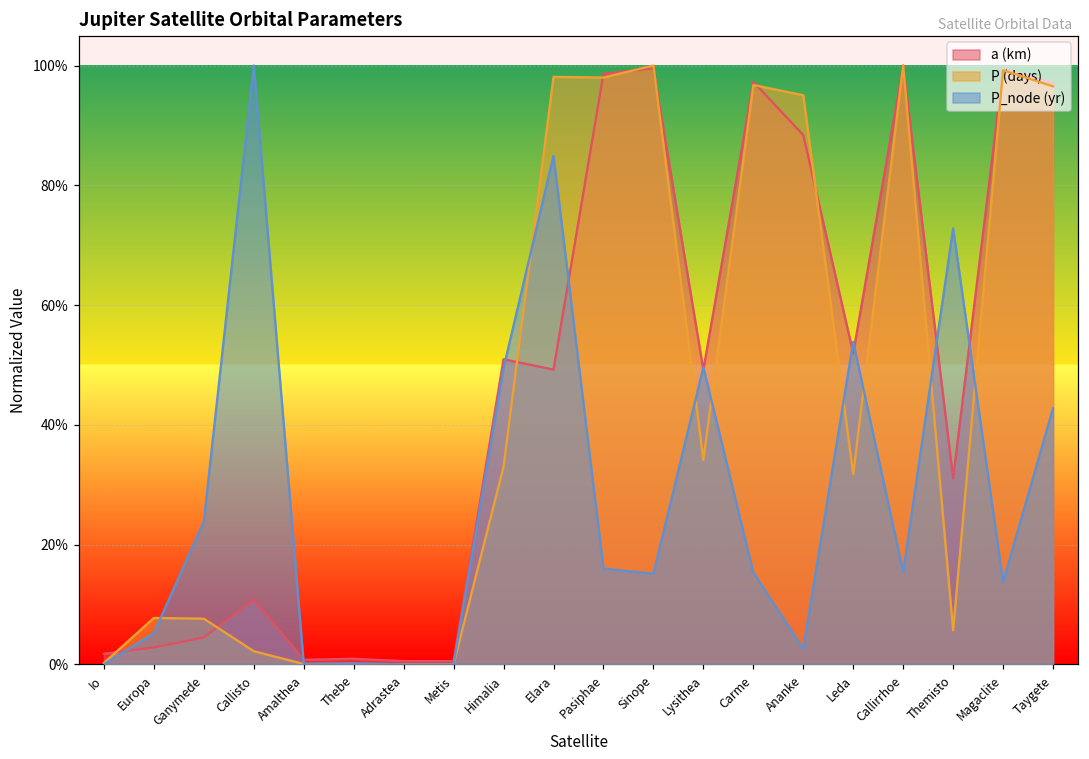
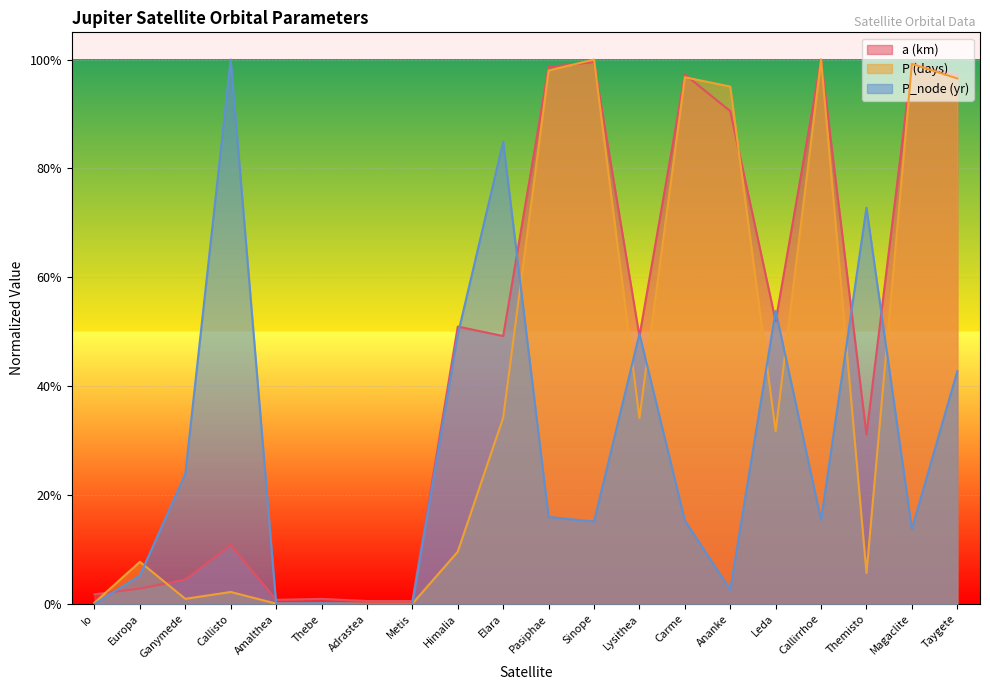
  {
    "a (km)": {
      "Io": "2%",
      "Europa": "3%",
      "Ganymede": "4%",
      "Callisto": "11%",
      "Amalthea": "1%",
      "Thebe": "1%",
      "Adrastea": "1%",
      "Metis": "1%",
      "Himalia": "51%",
      "Elara": "49%",
      "Pasiphae": "99%",
      "Carme": "97%",
-     "Ananke": "88%",
+     "Ananke": "91%",
      "Leda": "52%",
      "Themisto": "31%"
    },
    "P (days)": {
      "Europa": "8%",
-     "Ganymede": "8%",
+     "Ganymede": "1%",
      "Callisto": "2%",
-     "Himalia": "33%",
-     "Elara": "98%",
+     "Himalia": "10%",
+     "Elara": "34%",
      "Pasiphae": "98%",
      "Lysithea": "34%",
      "Carme": "97%",
      "Ananke": "95%",
      "Leda": "32%",
      "Themisto": "6%"
    },
    "P_node (yr)": {
      "Europa": "5%",
      "Ganymede": "24%",
      "Callisto": "100%",
      "Himalia": "49%",
      "Elara": "85%",
      "Pasiphae": "16%",
      "Sinope": "15%",
      "Carme": "15%",
      "Ananke": "3%",
      "Leda": "54%",
      "Callirrhoe": "15%",
      "Themisto": "73%",
      "Magaclite": "14%",
      "Taygete": "43%"
    }
  }
